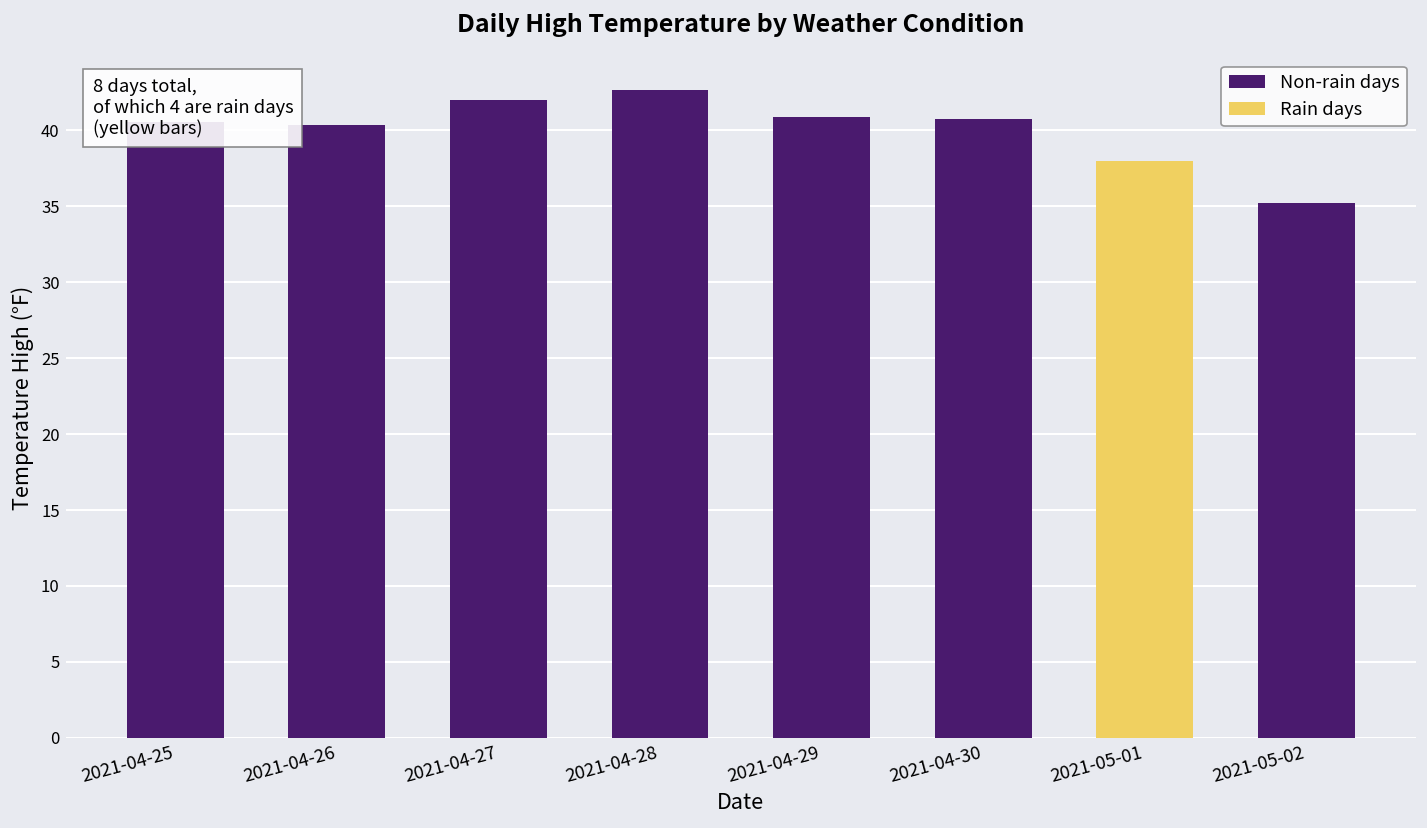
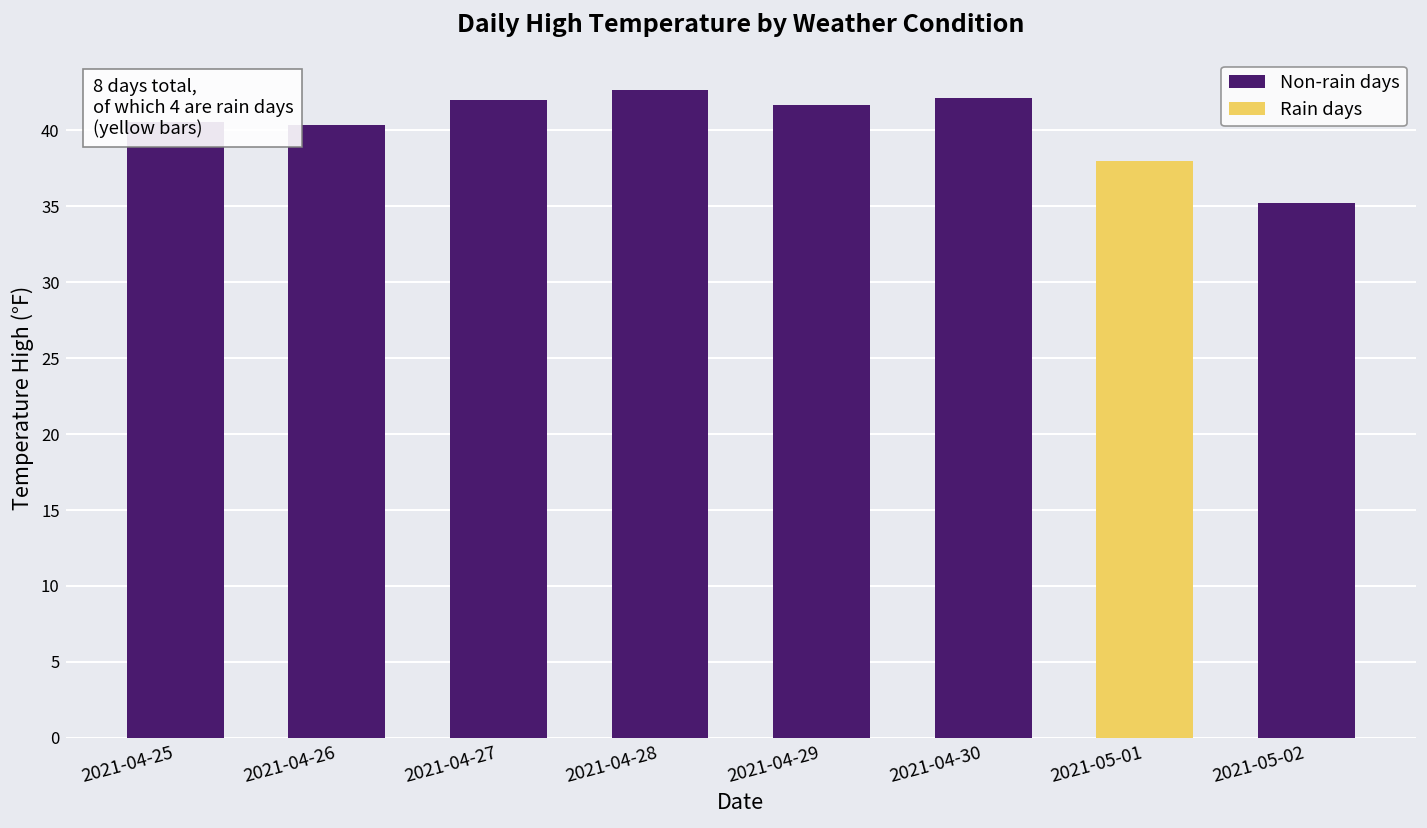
  {
    "Non-rain days": {
      "2021-04-26": 40.4,
      "2021-04-27": 42.0,
      "2021-04-28": 42.7,
-     "2021-04-29": 40.9,
-     "2021-04-30": 40.8,
+     "2021-04-29": 41.7,
+     "2021-04-30": 42.2,
      "2021-05-02": 35.2
    },
    "Rain days": {
      "2021-05-01": 38.0
    }
  }
